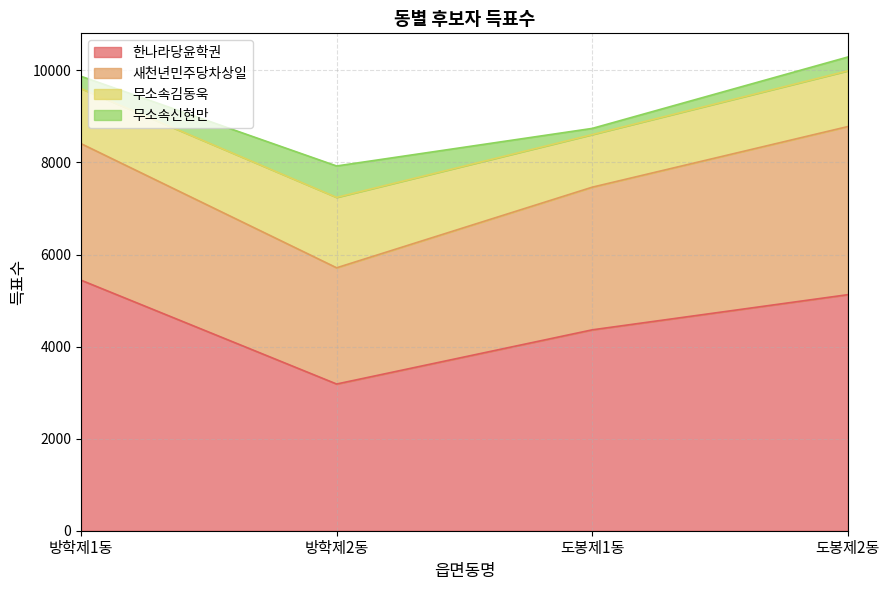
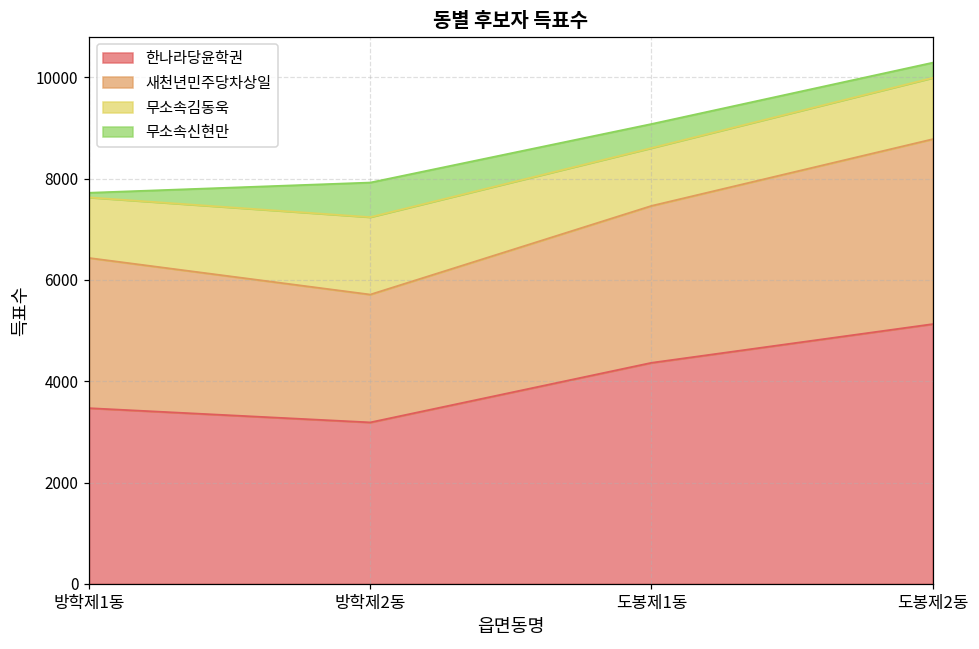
  {
    "한나라당윤학권": {
-     "방학제1동": 5400,
+     "방학제1동": 3500,
      "방학제2동": 3200,
      "도봉제1동": 4400,
      "도봉제2동": 5100
    },
    "무소속신현만": {
-     "방학제1동": 300,
+     "방학제1동": 100,
      "방학제2동": 700,
-     "도봉제1동": 100,
+     "도봉제1동": 500,
      "도봉제2동": 300
    }
  }
